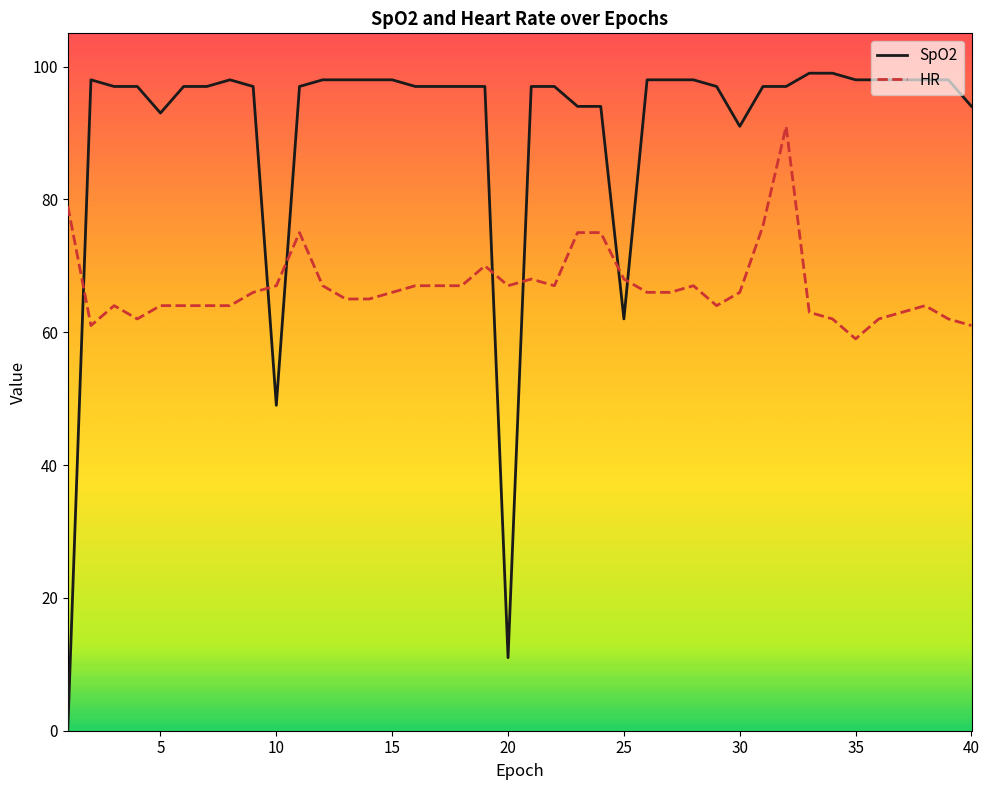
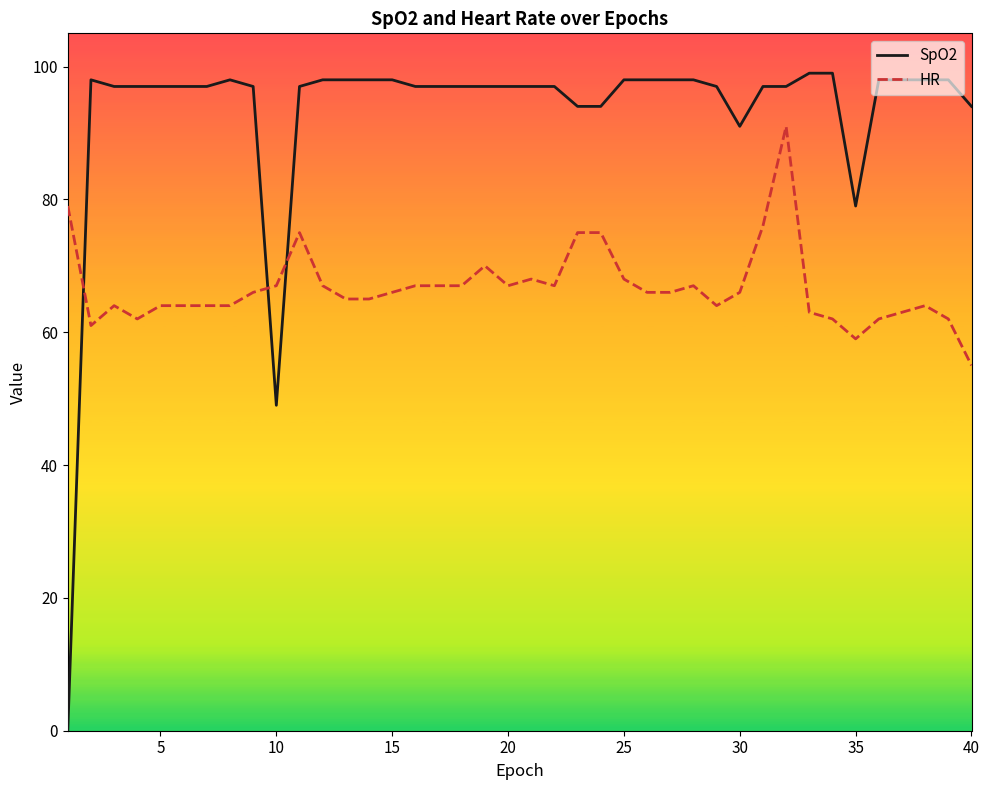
  {
    "SpO2": {
-     "5": 93,
+     "5": 97,
      "10": 49,
      "15": 98,
-     "20": 11,
-     "25": 62,
+     "20": 97,
+     "25": 98,
      "30": 91,
-     "35": 98,
+     "35": 79,
      "40": 94
    },
    "HR": {
      "5": 64,
      "10": 67,
      "15": 66,
      "20": 67,
      "25": 68,
      "30": 66,
      "35": 59,
-     "40": 61
+     "40": 55
    }
  }
